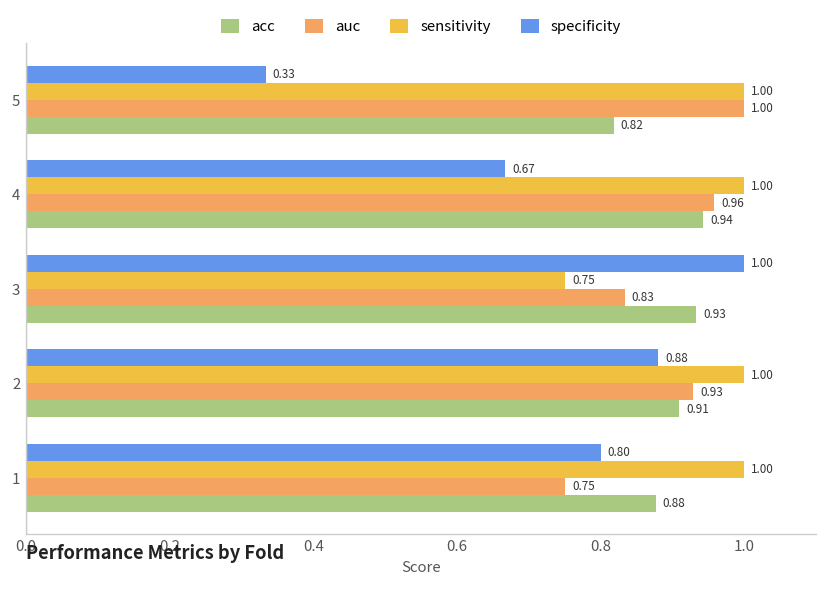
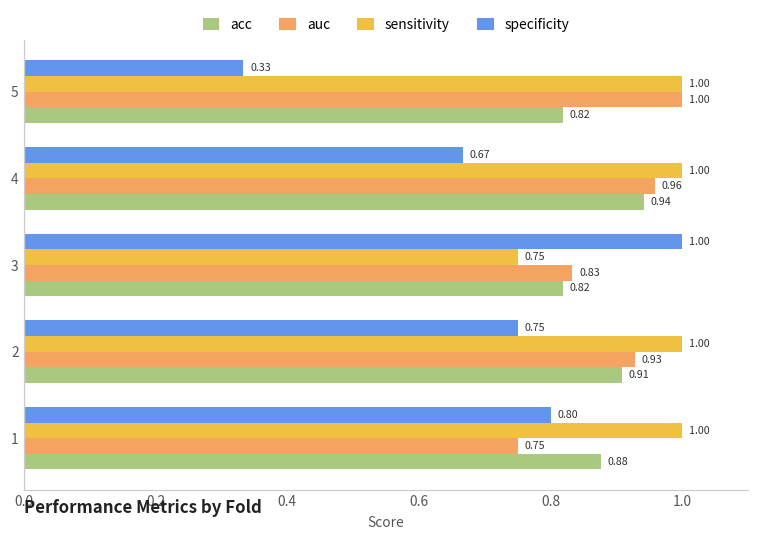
  {
    "acc": {
      "5": 0.82,
      "4": 0.94,
-     "3": 0.93,
+     "3": 0.82,
      "2": 0.91,
      "1": 0.88
    },
    "specificity": {
      "5": 0.33,
      "4": 0.67,
      "3": 1.00,
-     "2": 0.88,
+     "2": 0.75,
      "1": 0.80
    }
  }
